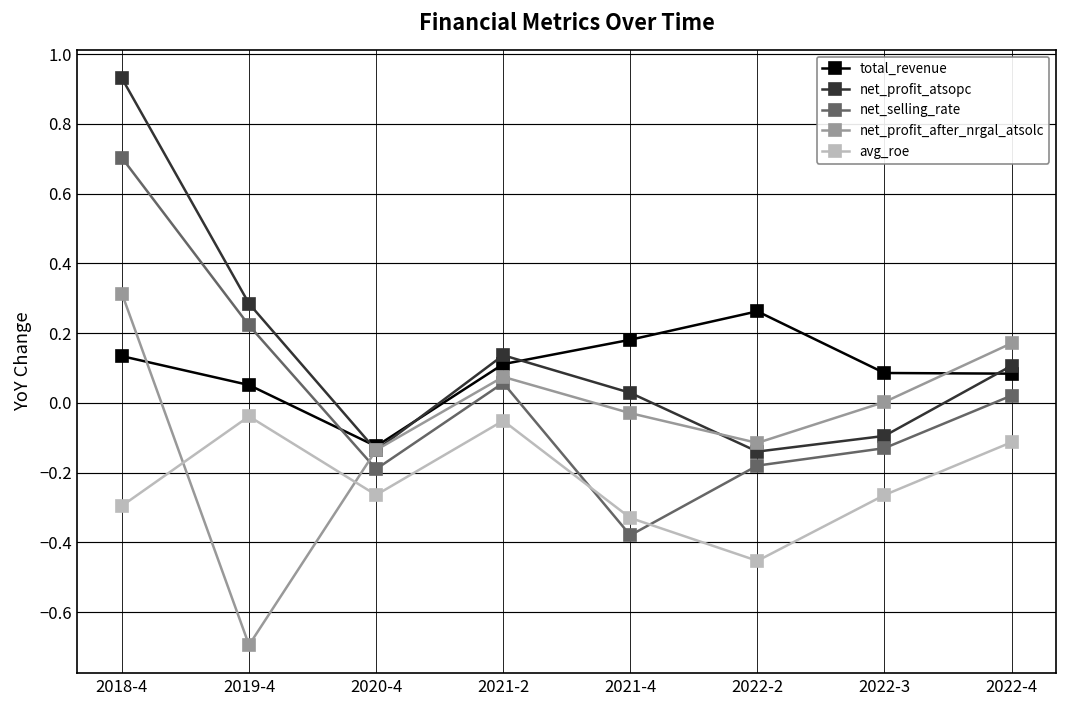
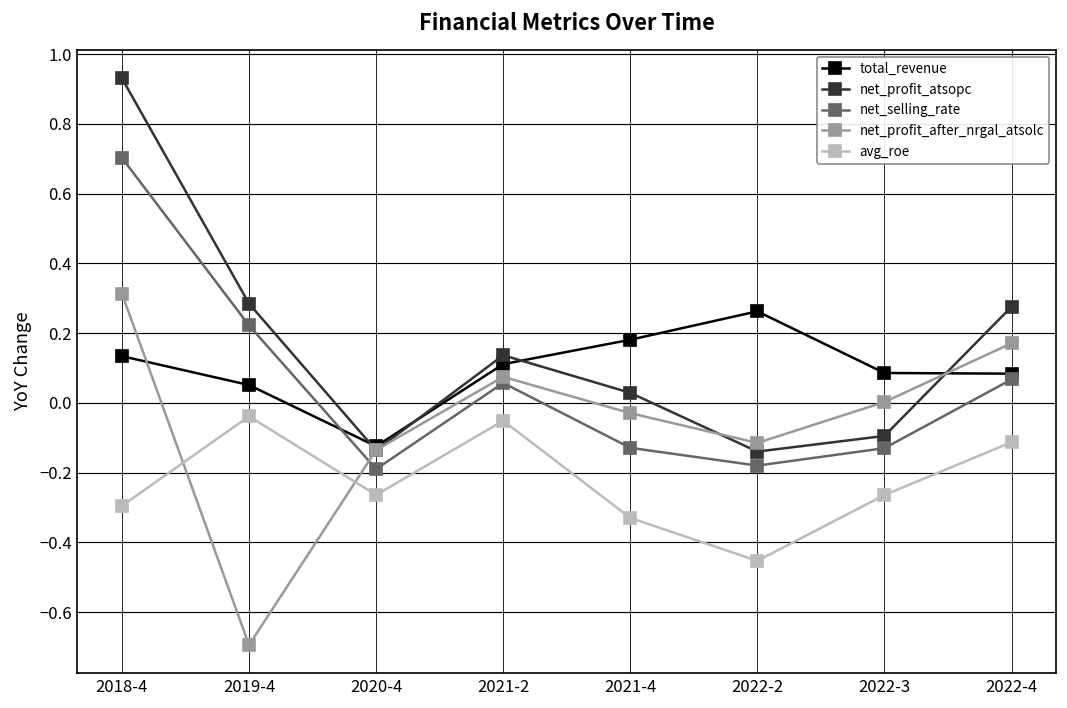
  {
    "total_revenue": {
      "2018-4": 0.13,
      "2019-4": 0.05,
      "2020-4": -0.12,
      "2021-2": 0.11,
      "2021-4": 0.18,
      "2022-2": 0.26,
      "2022-3": 0.09,
      "2022-4": 0.08
    },
    "net_profit_atsopc": {
      "2018-4": 0.93,
      "2019-4": 0.28,
      "2021-2": 0.14,
      "2021-4": 0.03,
      "2022-2": -0.14,
      "2022-3": -0.09,
-     "2022-4": 0.11
+     "2022-4": 0.28
    },
    "net_selling_rate": {
      "2018-4": 0.70,
      "2019-4": 0.22,
      "2020-4": -0.19,
      "2021-2": 0.06,
-     "2021-4": -0.38,
+     "2021-4": -0.13,
      "2022-2": -0.18,
      "2022-3": -0.13,
-     "2022-4": 0.02
+     "2022-4": 0.07
    }
  }
